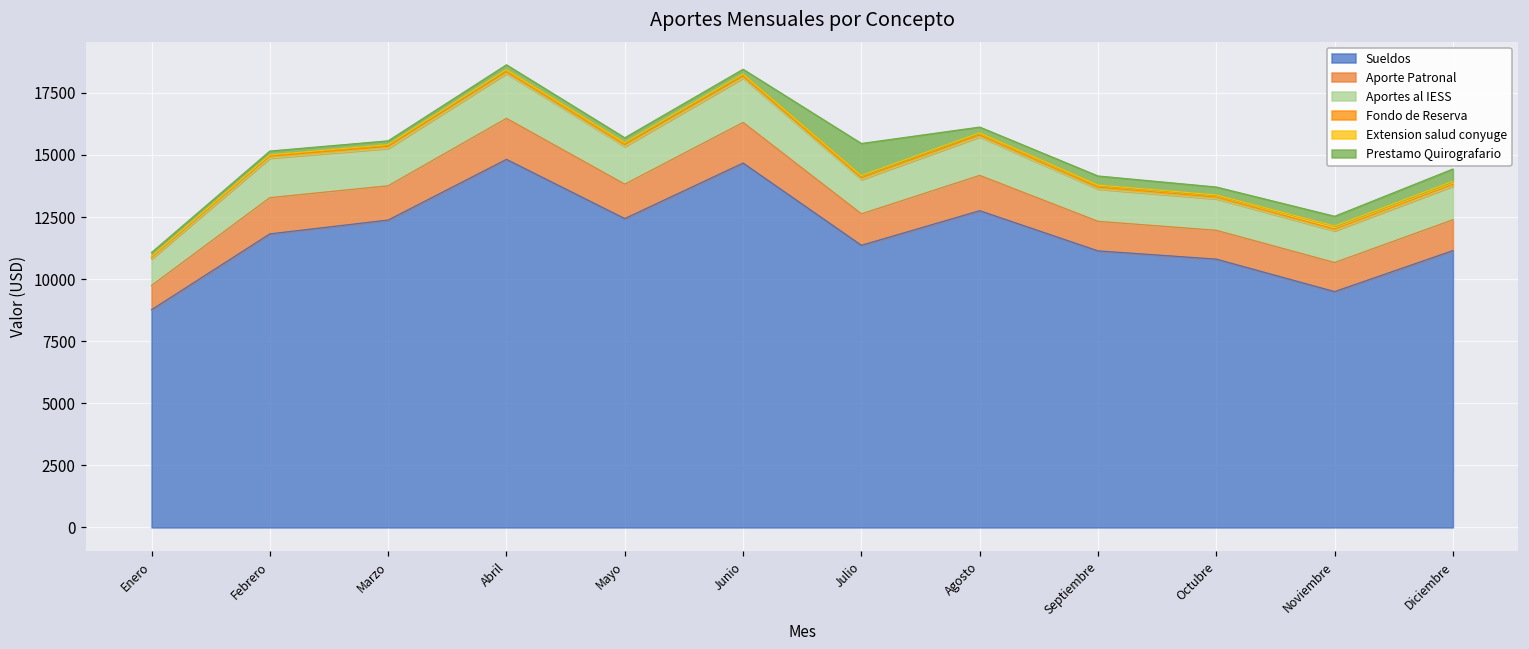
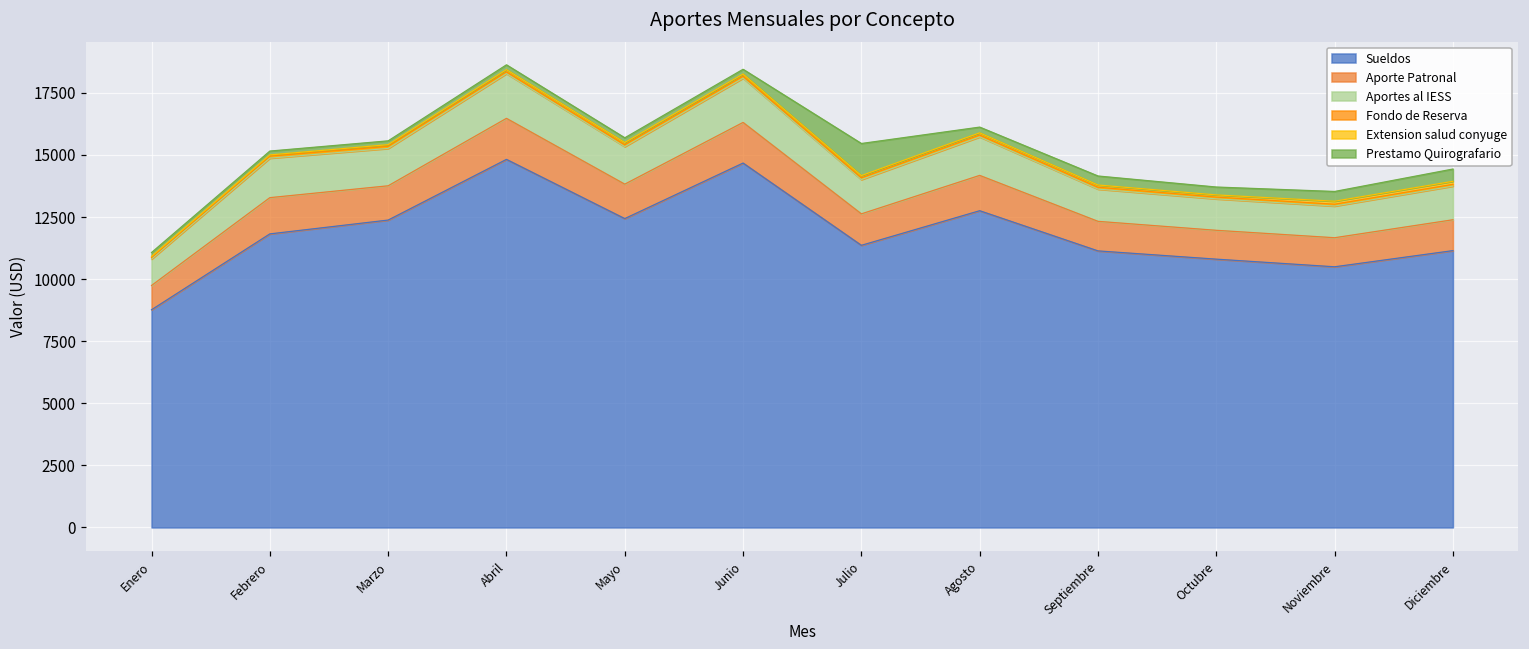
  {
    "Sueldos": {
      "Enero": 8800,
      "Febrero": 11800,
      "Marzo": 12400,
      "Abril": 14800,
      "Mayo": 12400,
      "Junio": 14700,
      "Julio": 11400,
      "Agosto": 12800,
      "Septiembre": 11100,
      "Octubre": 10800,
-     "Noviembre": 9500,
+     "Noviembre": 10500,
      "Diciembre": 11100
    },
    "Prestamo Quirografario": {
      "Enero": 200,
      "Febrero": 200,
      "Marzo": 200,
      "Abril": 200,
      "Mayo": 200,
      "Junio": 200,
      "Julio": 1300,
      "Agosto": 200,
      "Septiembre": 400,
      "Octubre": 300,
      "Noviembre": 400,
      "Diciembre": 500
    }
  }
